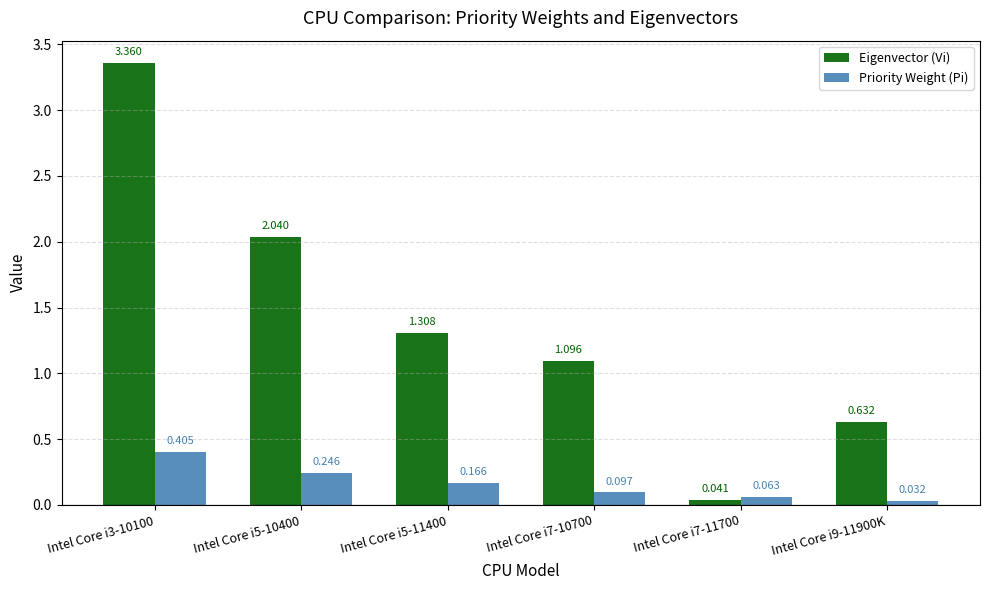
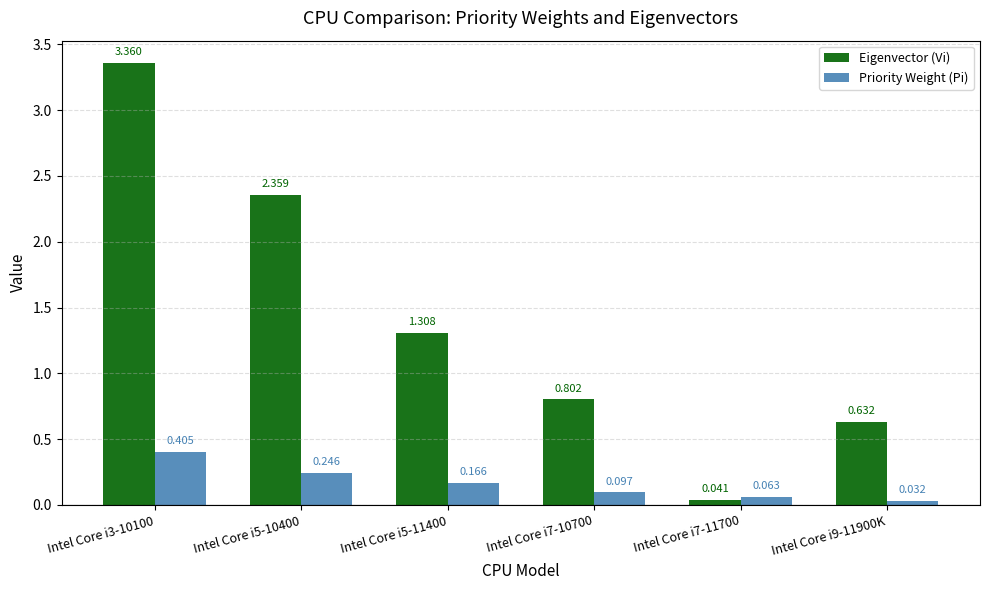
  {
    "Eigenvector (Vi)": {
      "Intel Core i3-10100": 3.360,
-     "Intel Core i5-10400": 2.040,
+     "Intel Core i5-10400": 2.359,
      "Intel Core i5-11400": 1.308,
-     "Intel Core i7-10700": 1.096,
+     "Intel Core i7-10700": 0.802,
      "Intel Core i7-11700": 0.041,
      "Intel Core i9-11900K": 0.632
    },
    "Priority Weight (Pi)": {
      "Intel Core i3-10100": 0.405,
      "Intel Core i5-10400": 0.246,
      "Intel Core i5-11400": 0.166,
      "Intel Core i7-10700": 0.097,
      "Intel Core i7-11700": 0.063,
      "Intel Core i9-11900K": 0.032
    }
  }
